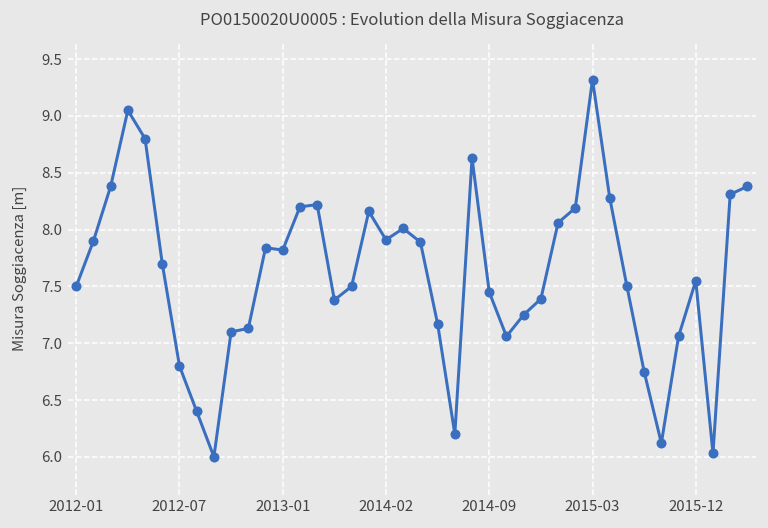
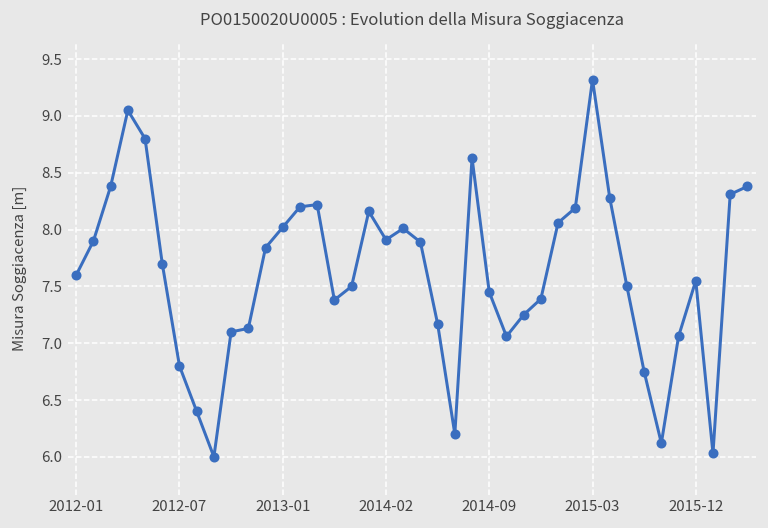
  {
-   "2012-01": 7.5,
+   "2012-01": 7.6,
    "2012-07": 6.8,
-   "2013-01": 7.8,
+   "2013-01": 8.0,
    "2014-02": 7.9,
    "2014-09": 7.5,
    "2015-03": 9.3,
    "2015-12": 7.6
  }
